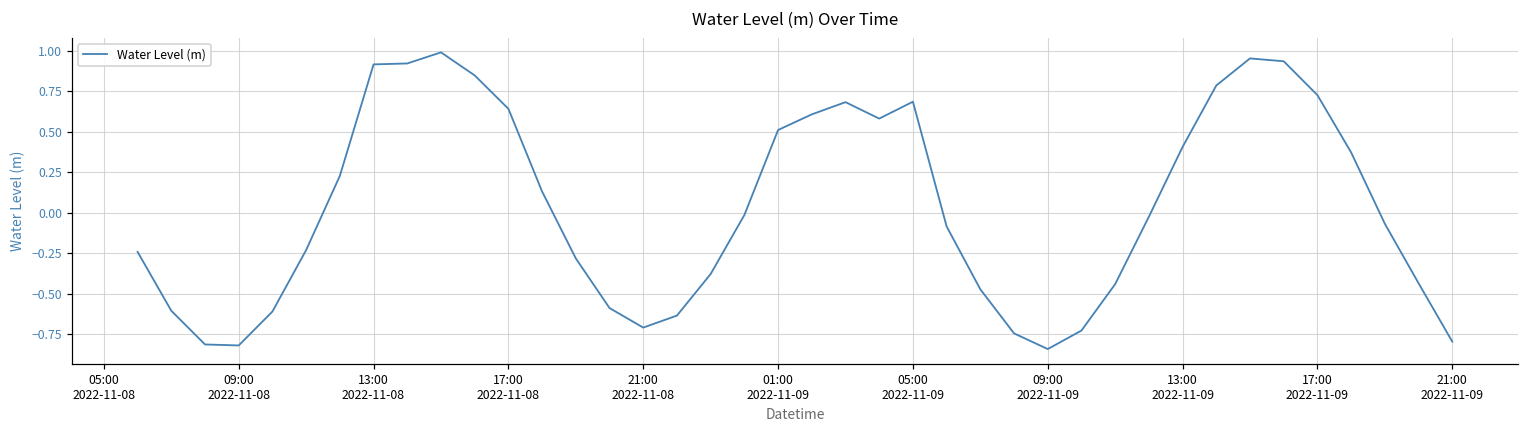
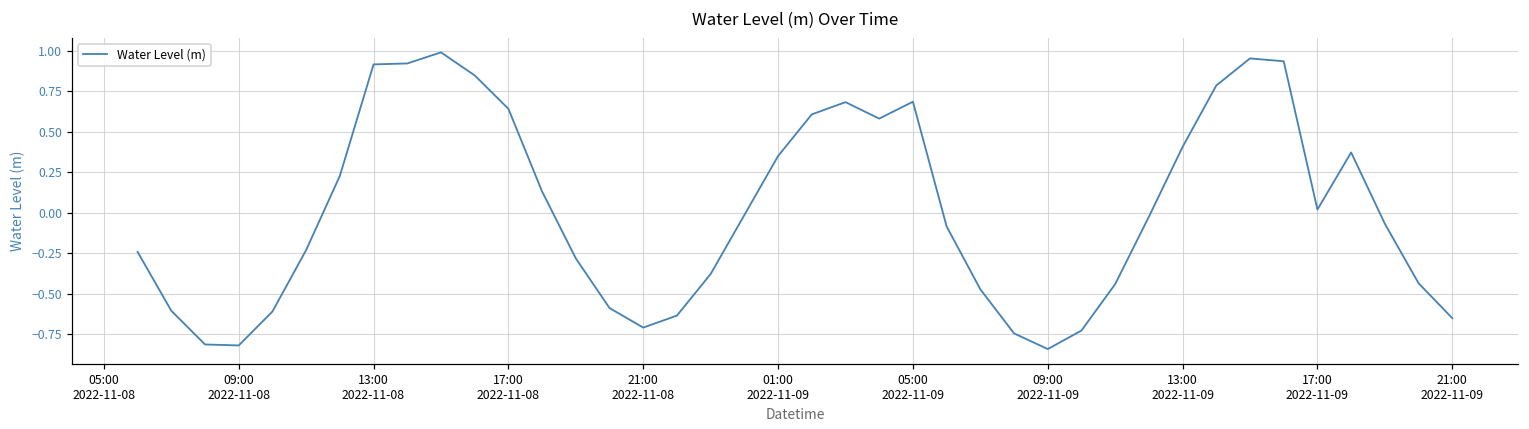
  {
    "09:00 2022-11-08": -0.82,
    "13:00 2022-11-08": 0.92,
    "17:00 2022-11-08": 0.64,
    "21:00 2022-11-08": -0.71,
-   "01:00 2022-11-09": 0.51,
+   "01:00 2022-11-09": 0.35,
    "05:00 2022-11-09": 0.68,
    "09:00 2022-11-09": -0.84,
    "13:00 2022-11-09": 0.41,
-   "17:00 2022-11-09": 0.73,
-   "21:00 2022-11-09": -0.80
+   "17:00 2022-11-09": 0.02,
+   "21:00 2022-11-09": -0.65
  }
